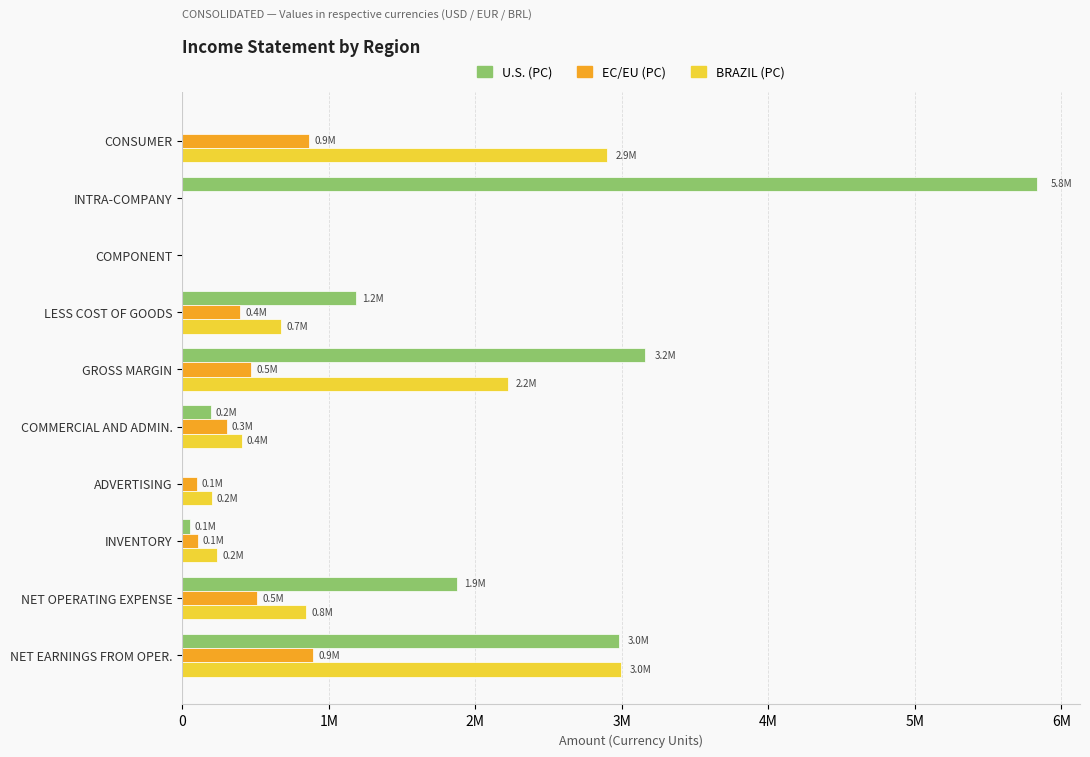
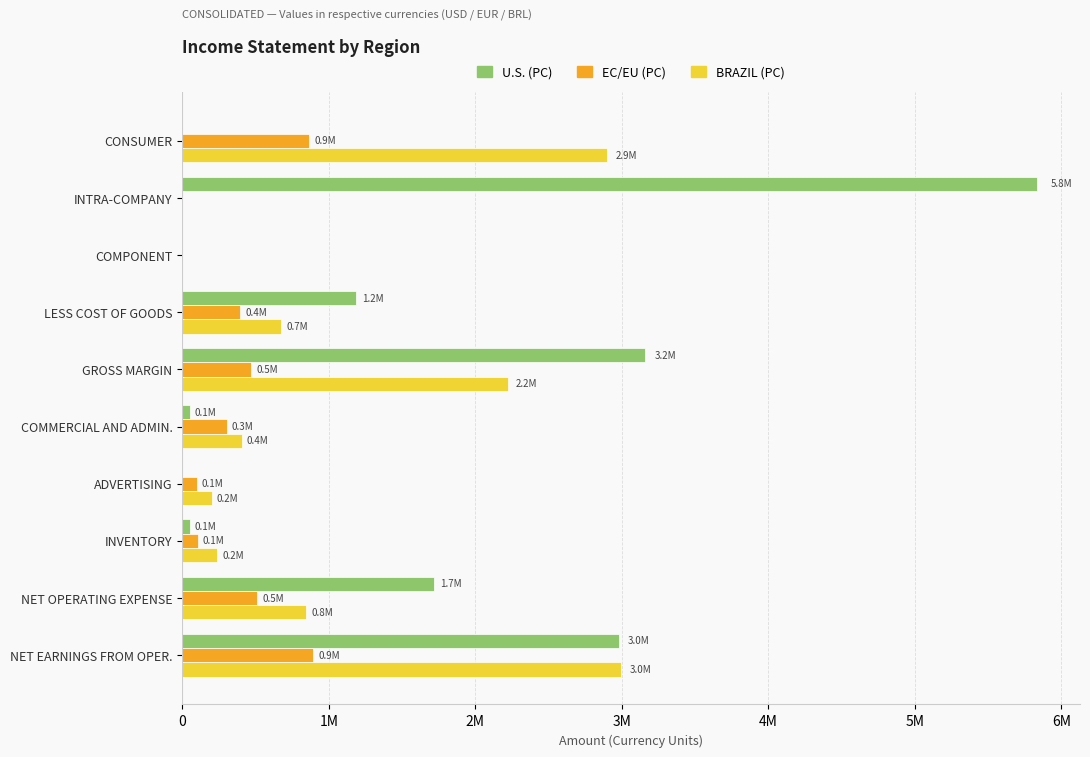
  {
    "U.S. (PC)": {
      "INTRA-COMPANY": "5.8M",
      "LESS COST OF GOODS": "1.2M",
      "GROSS MARGIN": "3.2M",
-     "COMMERCIAL AND ADMIN.": "0.2M",
+     "COMMERCIAL AND ADMIN.": "0.1M",
      "INVENTORY": "0.1M",
-     "NET OPERATING EXPENSE": "1.9M",
+     "NET OPERATING EXPENSE": "1.7M",
      "NET EARNINGS FROM OPER.": "3.0M"
    }
  }
